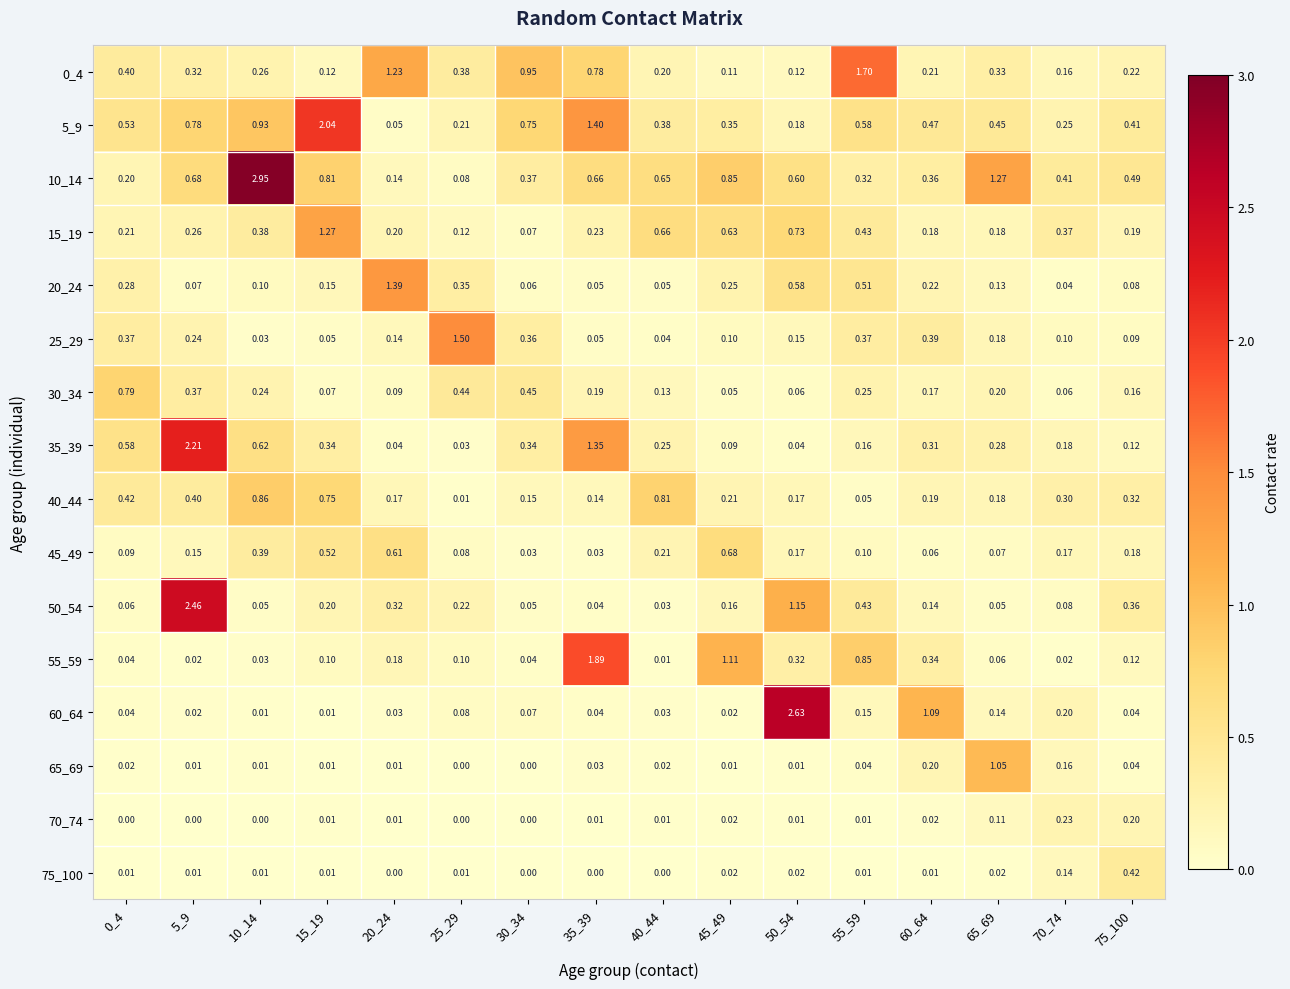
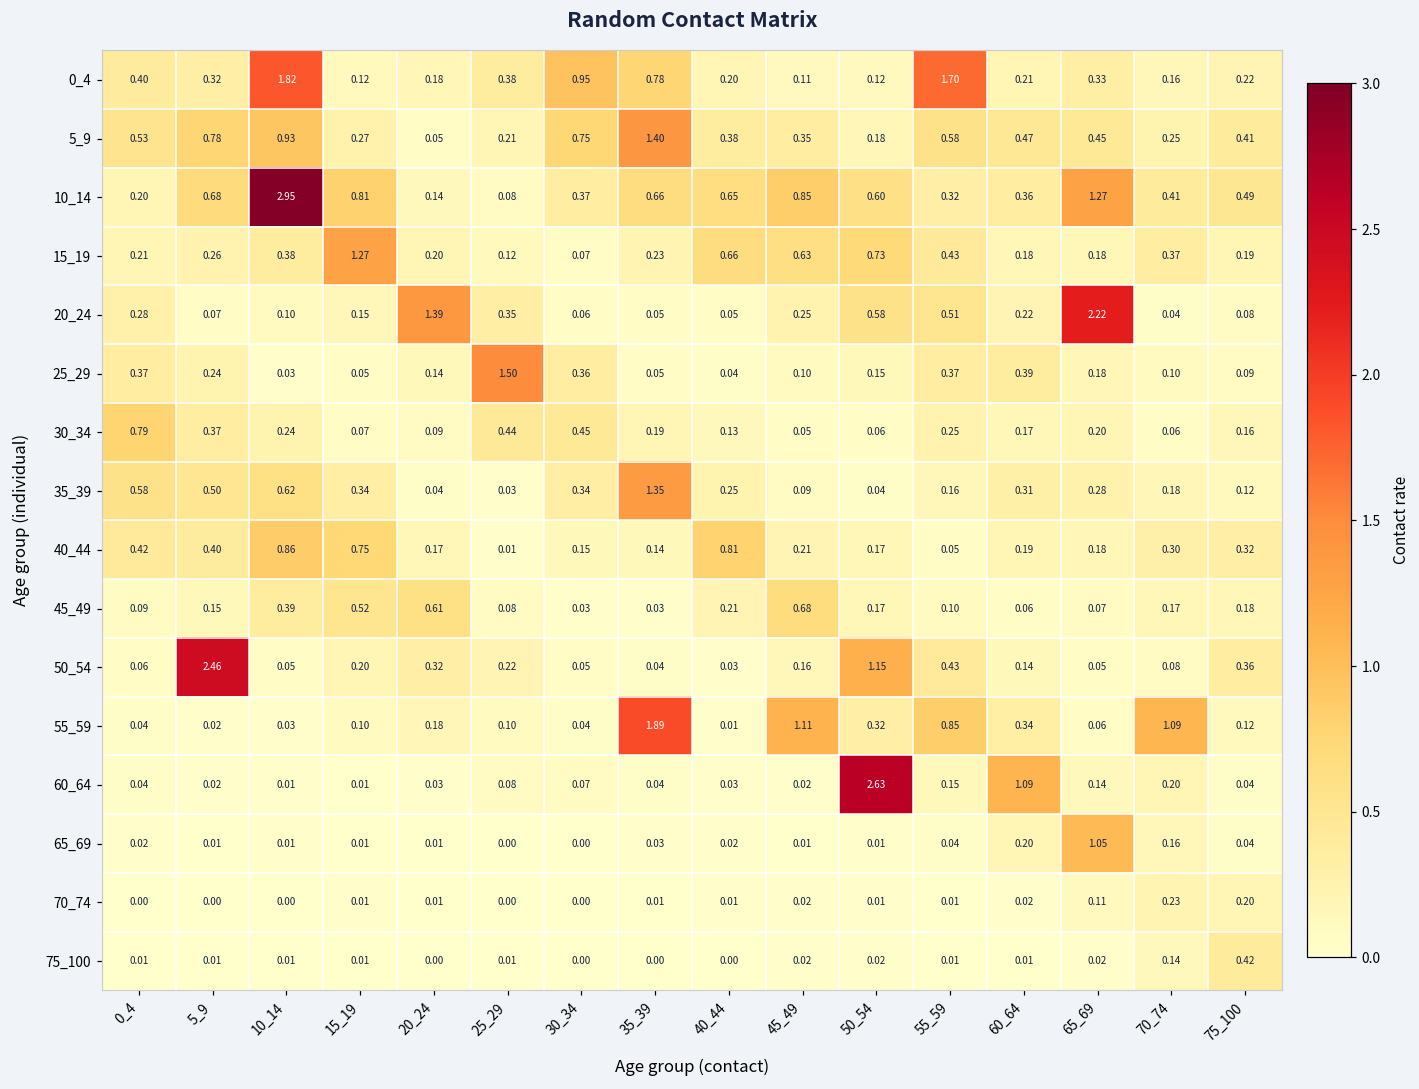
  {
    "0_4": {
      "0_4": 0.40,
      "5_9": 0.32,
-     "10_14": 0.26,
+     "10_14": 1.82,
      "15_19": 0.12,
-     "20_24": 1.23,
+     "20_24": 0.18,
      "25_29": 0.38,
      "30_34": 0.95,
      "35_39": 0.78,
      "40_44": 0.20,
      "45_49": 0.11,
      "50_54": 0.12,
      "55_59": 1.70,
      "60_64": 0.21,
      "65_69": 0.33,
      "70_74": 0.16,
      "75_100": 0.22
    },
    "5_9": {
      "0_4": 0.53,
      "5_9": 0.78,
      "10_14": 0.93,
-     "15_19": 2.04,
+     "15_19": 0.27,
      "20_24": 0.05,
      "25_29": 0.21,
      "30_34": 0.75,
      "35_39": 1.40,
      "40_44": 0.38,
      "45_49": 0.35,
      "50_54": 0.18,
      "55_59": 0.58,
      "60_64": 0.47,
      "65_69": 0.45,
      "70_74": 0.25,
      "75_100": 0.41
    },
    "20_24": {
      "0_4": 0.28,
      "5_9": 0.07,
      "10_14": 0.10,
      "15_19": 0.15,
      "20_24": 1.39,
      "25_29": 0.35,
      "30_34": 0.06,
      "35_39": 0.05,
      "40_44": 0.05,
      "45_49": 0.25,
      "50_54": 0.58,
      "55_59": 0.51,
      "60_64": 0.22,
-     "65_69": 0.13,
+     "65_69": 2.22,
      "70_74": 0.04,
      "75_100": 0.08
    },
    "35_39": {
      "0_4": 0.58,
-     "5_9": 2.21,
+     "5_9": 0.50,
      "10_14": 0.62,
      "15_19": 0.34,
      "20_24": 0.04,
      "25_29": 0.03,
      "30_34": 0.34,
      "35_39": 1.35,
      "40_44": 0.25,
      "45_49": 0.09,
      "50_54": 0.04,
      "55_59": 0.16,
      "60_64": 0.31,
      "65_69": 0.28,
      "70_74": 0.18,
      "75_100": 0.12
    },
    "55_59": {
      "0_4": 0.04,
      "5_9": 0.02,
      "10_14": 0.03,
      "15_19": 0.10,
      "20_24": 0.18,
      "25_29": 0.10,
      "30_34": 0.04,
      "35_39": 1.89,
      "40_44": 0.01,
      "45_49": 1.11,
      "50_54": 0.32,
      "55_59": 0.85,
      "60_64": 0.34,
      "65_69": 0.06,
-     "70_74": 0.02,
+     "70_74": 1.09,
      "75_100": 0.12
    }
  }
